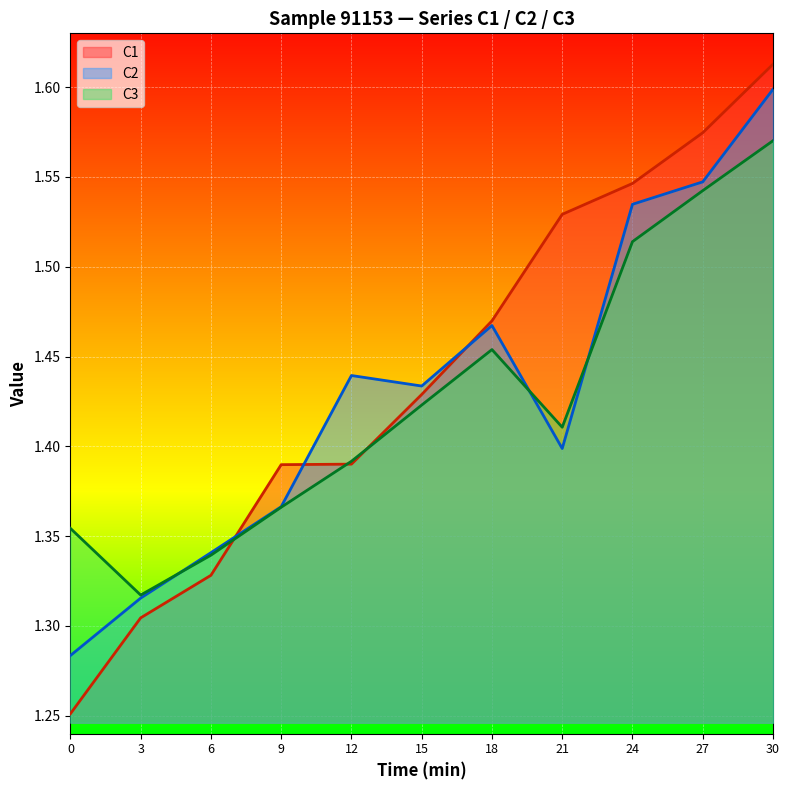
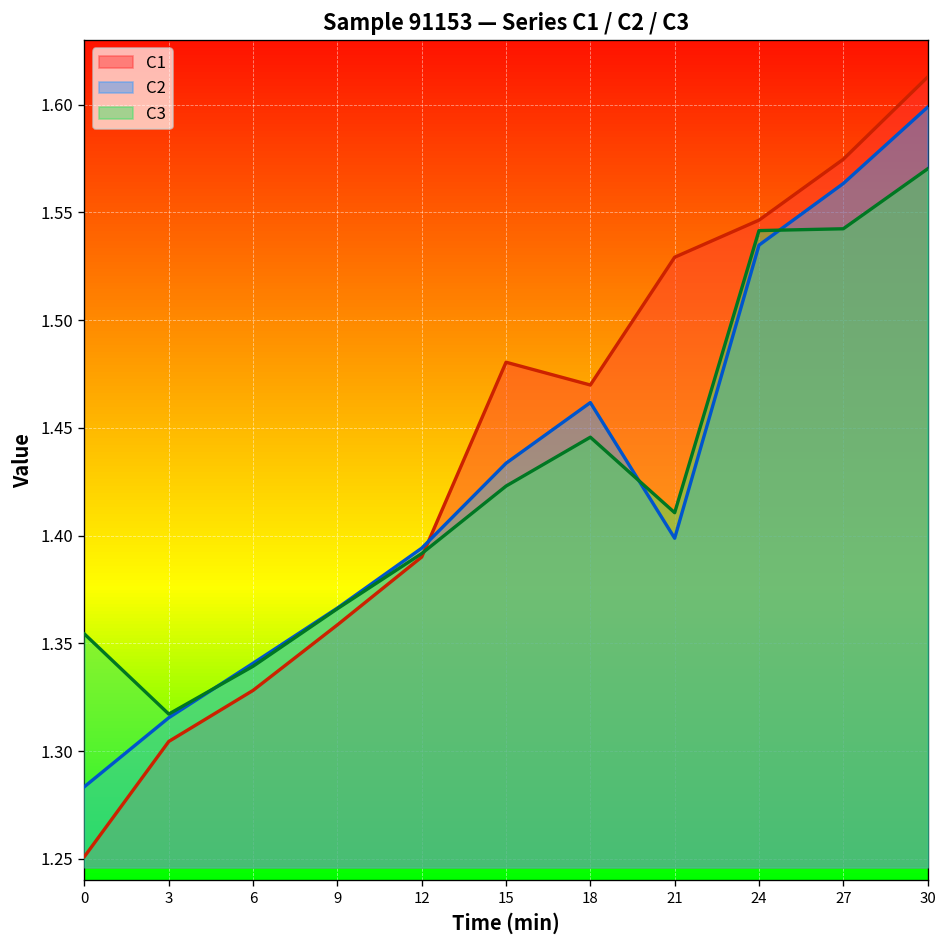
  {
    "C1": {
      "0": 1.251,
      "3": 1.304,
      "6": 1.328,
-     "9": 1.390,
+     "9": 1.359,
      "12": 1.390,
-     "15": 1.429,
+     "15": 1.480,
      "18": 1.470,
      "21": 1.529,
      "24": 1.546,
      "27": 1.575,
      "30": 1.613
    },
    "C2": {
      "0": 1.284,
      "3": 1.316,
-     "12": 1.439,
+     "12": 1.394,
      "15": 1.434,
-     "18": 1.467,
+     "18": 1.462,
      "21": 1.399,
      "24": 1.535,
-     "27": 1.547,
+     "27": 1.563,
      "30": 1.599
    },
    "C3": {
      "0": 1.354,
      "3": 1.317,
      "12": 1.392,
      "15": 1.423,
-     "18": 1.454,
+     "18": 1.446,
      "21": 1.411,
-     "24": 1.514,
+     "24": 1.542,
      "27": 1.542,
      "30": 1.570
    }
  }
